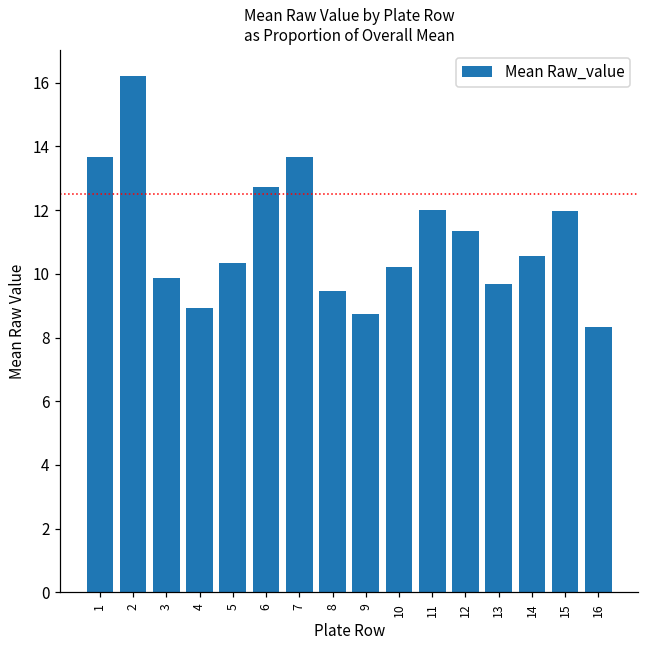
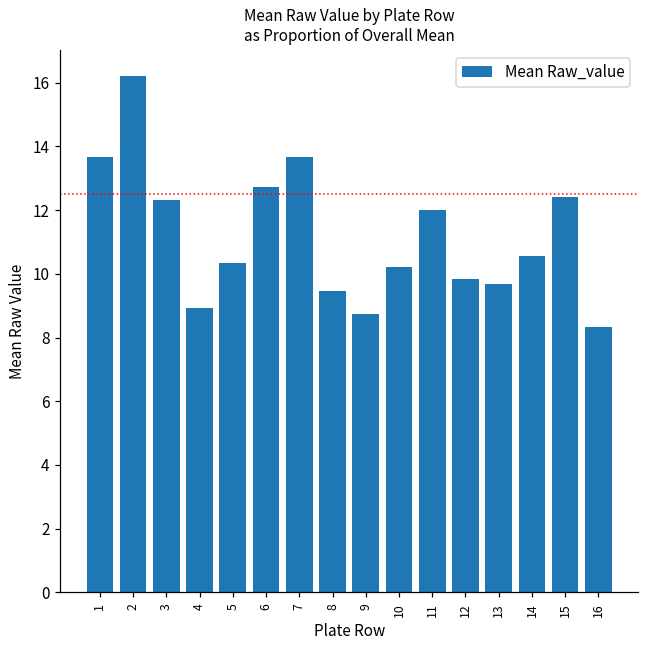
  {
    "1": 13.7,
    "2": 16.2,
-   "3": 9.9,
+   "3": 12.3,
    "4": 8.9,
    "5": 10.3,
    "6": 12.7,
    "7": 13.7,
    "8": 9.5,
    "9": 8.7,
    "10": 10.2,
    "11": 12.0,
-   "12": 11.3,
+   "12": 9.9,
    "13": 9.7,
    "14": 10.6,
-   "15": 12.0,
+   "15": 12.4,
    "16": 8.3
  }
